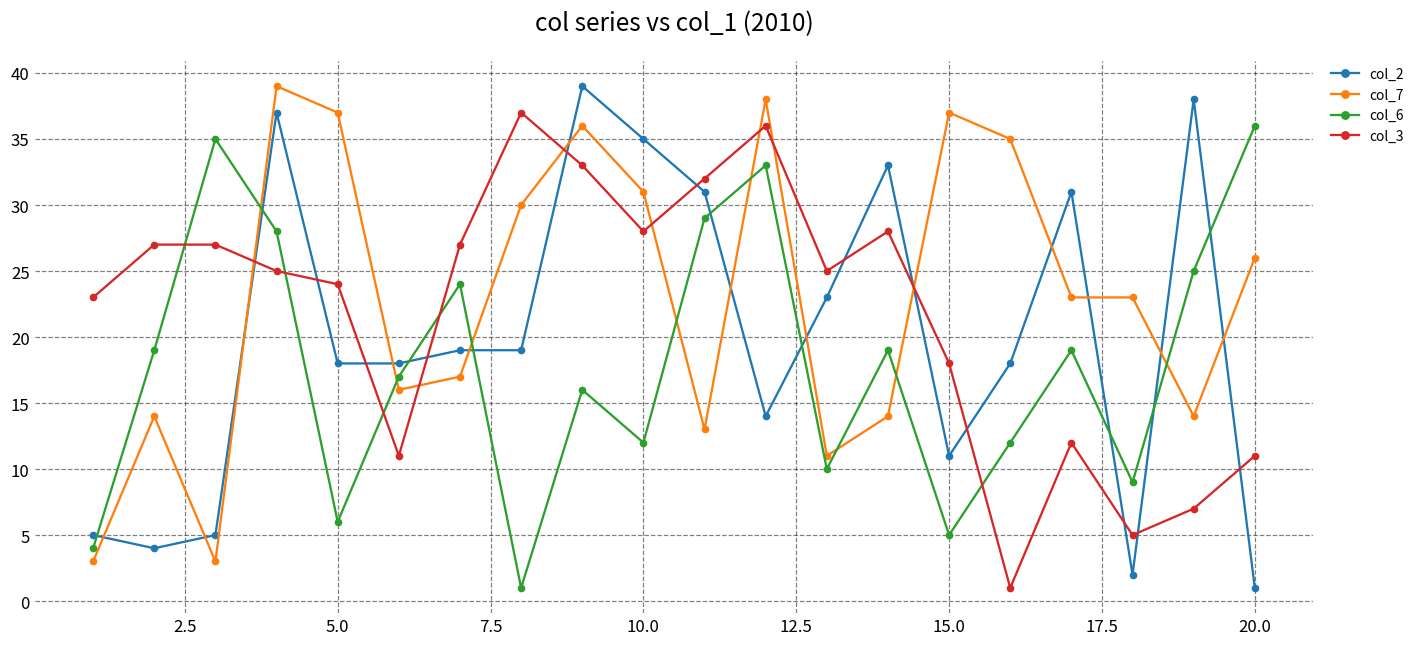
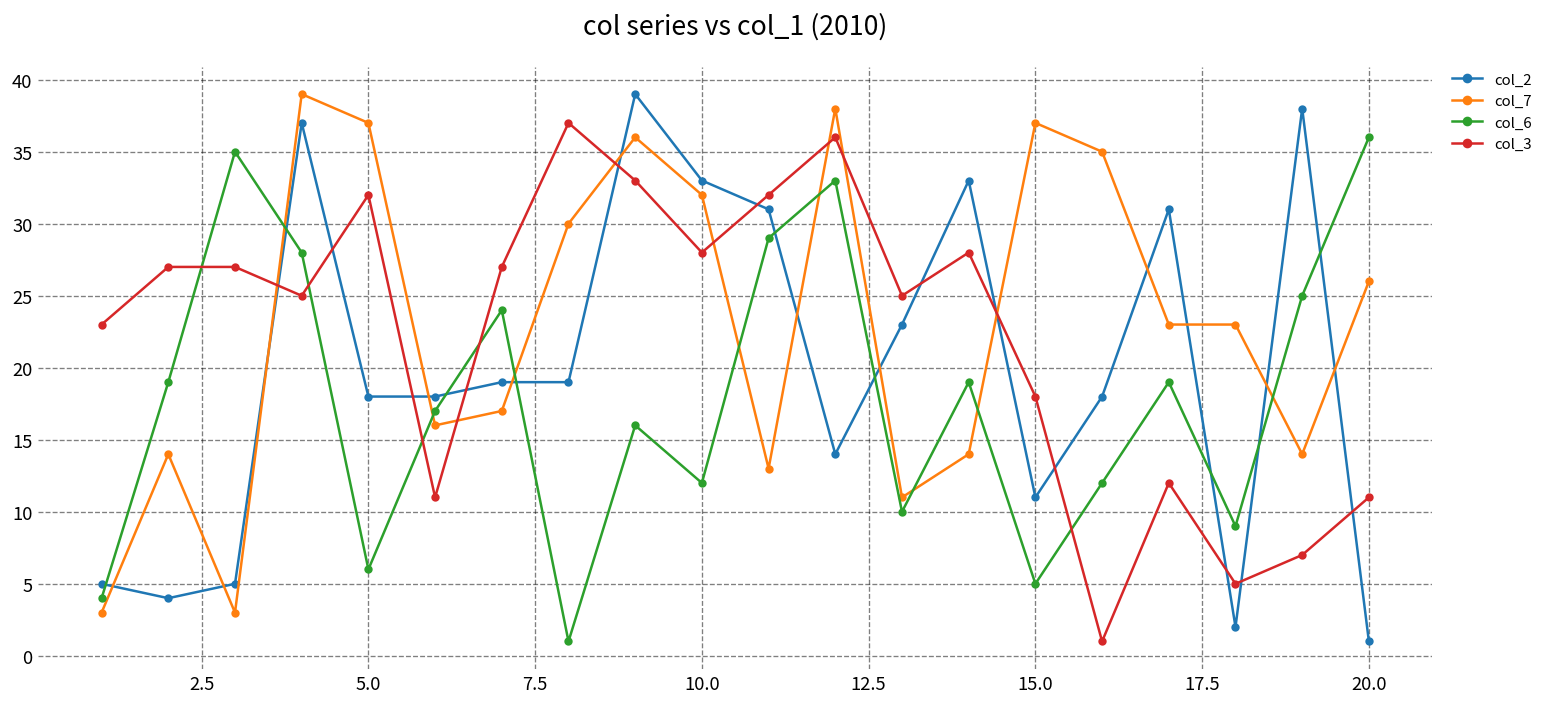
  {
    "col_2": {
      "5.0": 18,
-     "10.0": 35,
+     "10.0": 33,
      "15.0": 11,
      "20.0": 1
    },
    "col_7": {
      "5.0": 37,
-     "10.0": 31,
+     "10.0": 32,
      "15.0": 37,
      "20.0": 26
    },
    "col_6": {
      "5.0": 6,
      "10.0": 12,
      "15.0": 5,
      "20.0": 36
    },
    "col_3": {
-     "5.0": 24,
+     "5.0": 32,
      "10.0": 28,
      "15.0": 18,
      "20.0": 11
    }
  }
